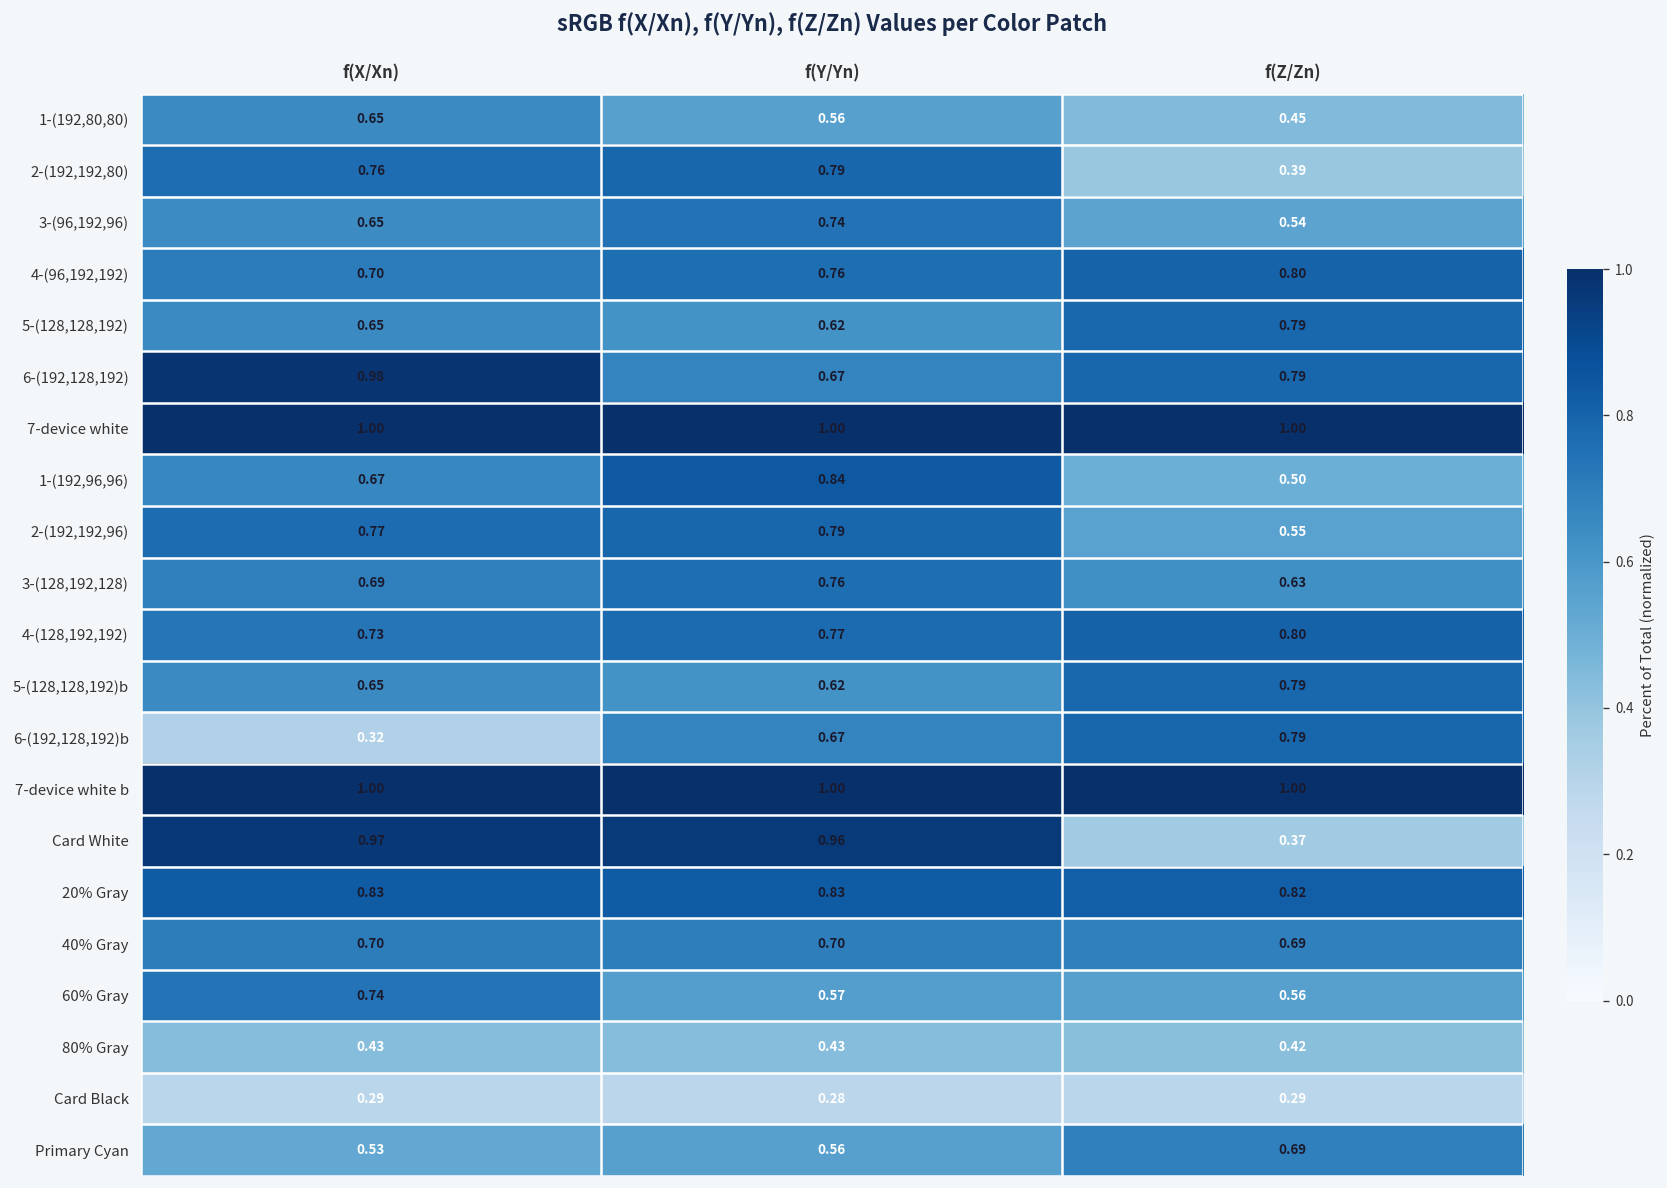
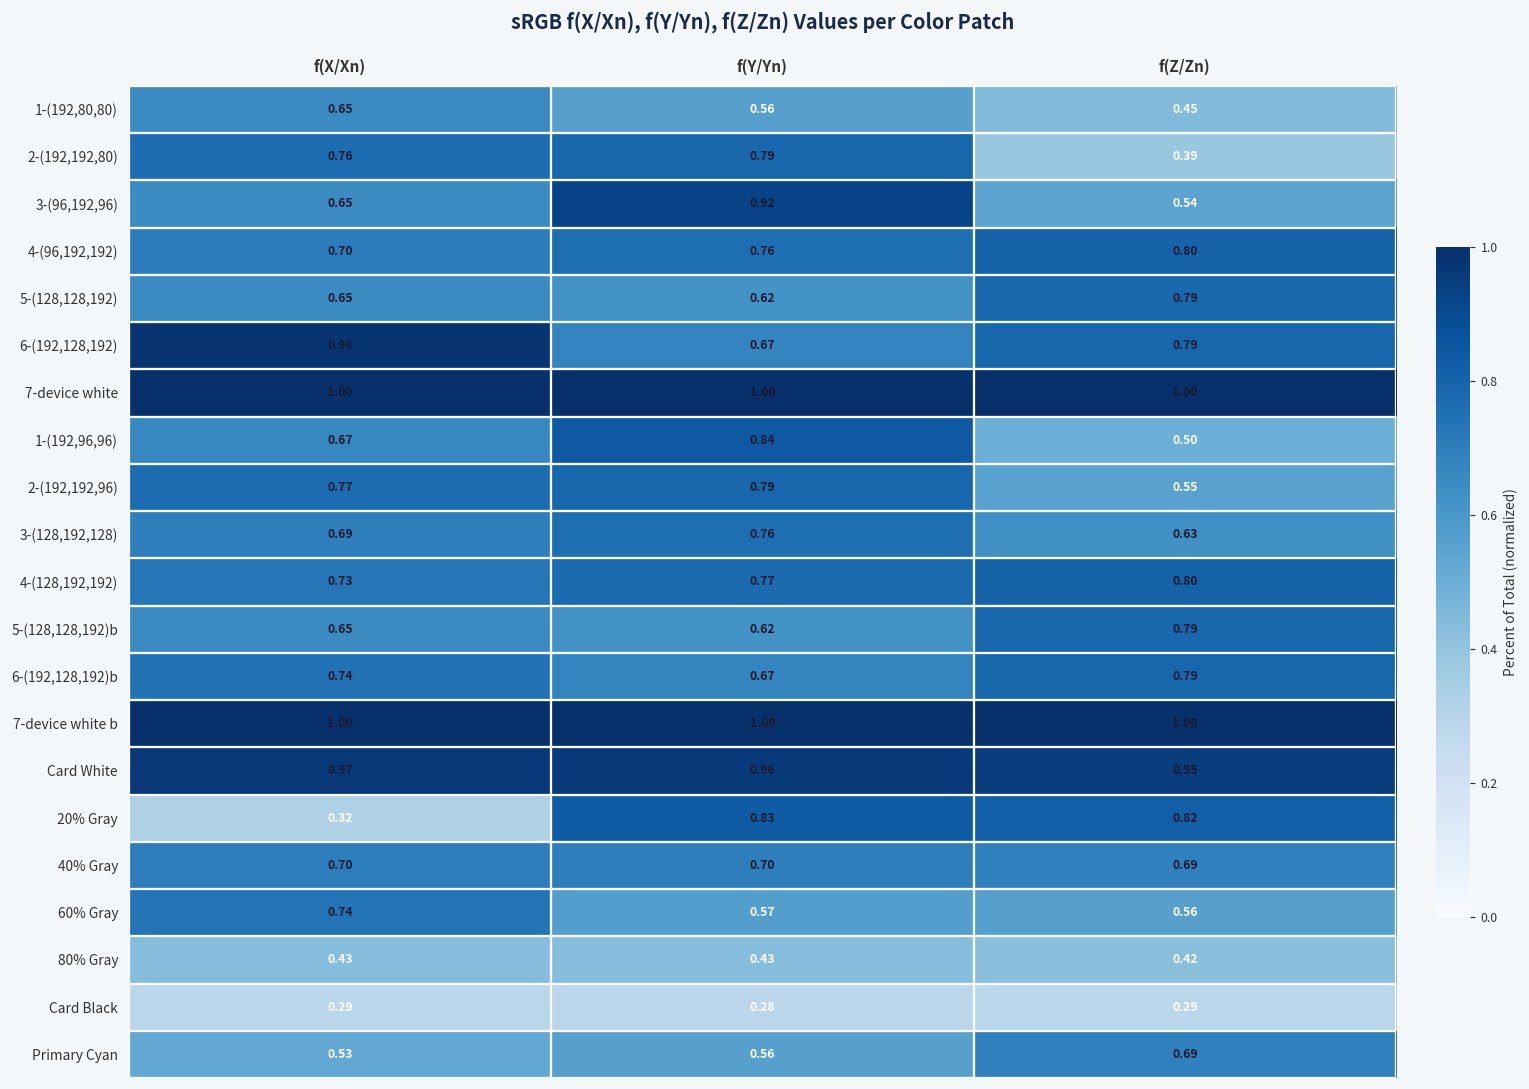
  {
    "1-(192,80,80)": {
      "f(X/Xn)": 0.65,
      "f(Y/Yn)": 0.56,
      "f(Z/Zn)": 0.45
    },
    "2-(192,192,80)": {
      "f(X/Xn)": 0.76,
      "f(Y/Yn)": 0.79,
      "f(Z/Zn)": 0.39
    },
    "3-(96,192,96)": {
      "f(X/Xn)": 0.65,
-     "f(Y/Yn)": 0.74,
+     "f(Y/Yn)": 0.92,
      "f(Z/Zn)": 0.54
    },
    "4-(96,192,192)": {
      "f(X/Xn)": 0.70,
      "f(Y/Yn)": 0.76,
      "f(Z/Zn)": 0.80
    },
    "5-(128,128,192)": {
      "f(X/Xn)": 0.65,
      "f(Y/Yn)": 0.62,
      "f(Z/Zn)": 0.79
    },
    "6-(192,128,192)": {
      "f(X/Xn)": 0.98,
      "f(Y/Yn)": 0.67,
      "f(Z/Zn)": 0.79
    },
    "7-device white": {
      "f(X/Xn)": 1.00,
      "f(Y/Yn)": 1.00,
      "f(Z/Zn)": 1.00
    },
    "1-(192,96,96)": {
      "f(X/Xn)": 0.67,
      "f(Y/Yn)": 0.84,
      "f(Z/Zn)": 0.50
    },
    "2-(192,192,96)": {
      "f(X/Xn)": 0.77,
      "f(Y/Yn)": 0.79,
      "f(Z/Zn)": 0.55
    },
    "3-(128,192,128)": {
      "f(X/Xn)": 0.69,
      "f(Y/Yn)": 0.76,
      "f(Z/Zn)": 0.63
    },
    "4-(128,192,192)": {
      "f(X/Xn)": 0.73,
      "f(Y/Yn)": 0.77,
      "f(Z/Zn)": 0.80
    },
    "5-(128,128,192)b": {
      "f(X/Xn)": 0.65,
      "f(Y/Yn)": 0.62,
      "f(Z/Zn)": 0.79
    },
    "6-(192,128,192)b": {
-     "f(X/Xn)": 0.32,
+     "f(X/Xn)": 0.74,
      "f(Y/Yn)": 0.67,
      "f(Z/Zn)": 0.79
    },
    "7-device white b": {
      "f(X/Xn)": 1.00,
      "f(Y/Yn)": 1.00,
      "f(Z/Zn)": 1.00
    },
    "Card White": {
      "f(X/Xn)": 0.97,
      "f(Y/Yn)": 0.96,
-     "f(Z/Zn)": 0.37
+     "f(Z/Zn)": 0.95
    },
    "20% Gray": {
-     "f(X/Xn)": 0.83,
+     "f(X/Xn)": 0.32,
      "f(Y/Yn)": 0.83,
      "f(Z/Zn)": 0.82
    },
    "40% Gray": {
      "f(X/Xn)": 0.70,
      "f(Y/Yn)": 0.70,
      "f(Z/Zn)": 0.69
    },
    "60% Gray": {
      "f(X/Xn)": 0.74,
      "f(Y/Yn)": 0.57,
      "f(Z/Zn)": 0.56
    },
    "80% Gray": {
      "f(X/Xn)": 0.43,
      "f(Y/Yn)": 0.43,
      "f(Z/Zn)": 0.42
    },
    "Card Black": {
      "f(X/Xn)": 0.29,
      "f(Y/Yn)": 0.28,
      "f(Z/Zn)": 0.29
    },
    "Primary Cyan": {
      "f(X/Xn)": 0.53,
      "f(Y/Yn)": 0.56,
      "f(Z/Zn)": 0.69
    }
  }
